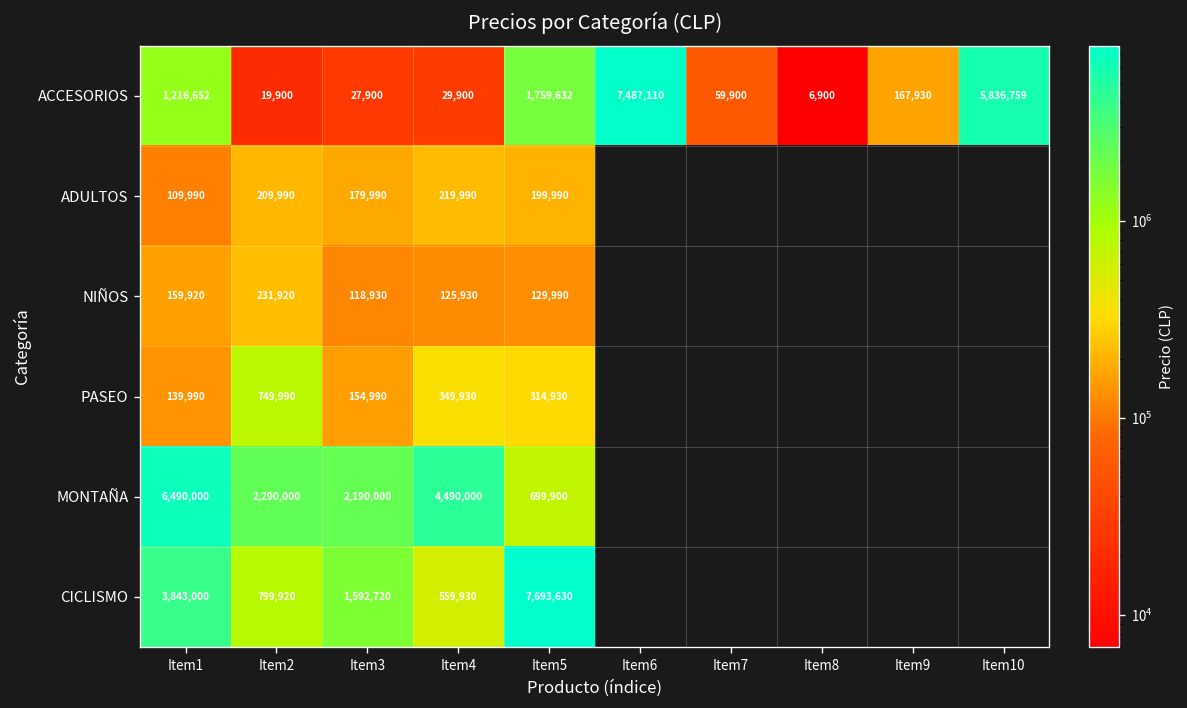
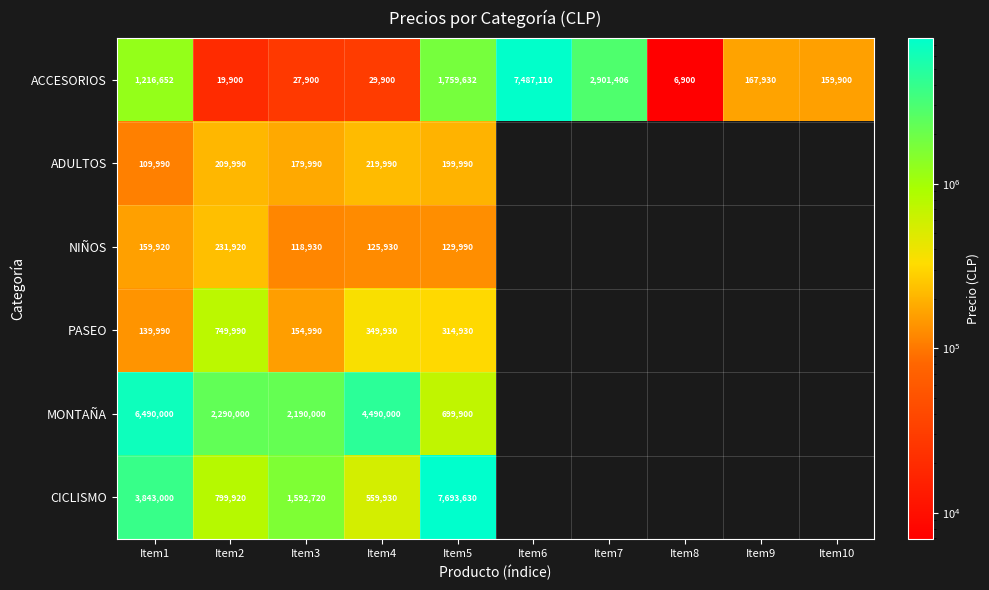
  {
    "ACCESORIOS": {
      "Item1": "1,216,652",
      "Item2": "19,900",
      "Item3": "27,900",
      "Item4": "29,900",
      "Item5": "1,759,632",
      "Item6": "7,487,110",
-     "Item7": "59,900",
+     "Item7": "2,901,406",
      "Item8": "6,900",
      "Item9": "167,930",
-     "Item10": "5,836,759"
+     "Item10": "159,900"
    },
    "ADULTOS": {
      "Item1": "109,990",
      "Item2": "209,990",
      "Item3": "179,990",
      "Item4": "219,990",
      "Item5": "199,990"
    },
    "NIÑOS": {
      "Item1": "159,920",
      "Item2": "231,920",
      "Item3": "118,930",
      "Item4": "125,930",
      "Item5": "129,990"
    },
    "PASEO": {
      "Item1": "139,990",
      "Item2": "749,990",
      "Item3": "154,990",
      "Item4": "349,930",
      "Item5": "314,930"
    },
    "MONTAÑA": {
      "Item1": "6,490,000",
      "Item2": "2,290,000",
      "Item3": "2,190,000",
      "Item4": "4,490,000",
      "Item5": "699,900"
    },
    "CICLISMO": {
      "Item1": "3,843,000",
      "Item2": "799,920",
      "Item3": "1,592,720",
      "Item4": "559,930",
      "Item5": "7,693,630"
    }
  }
